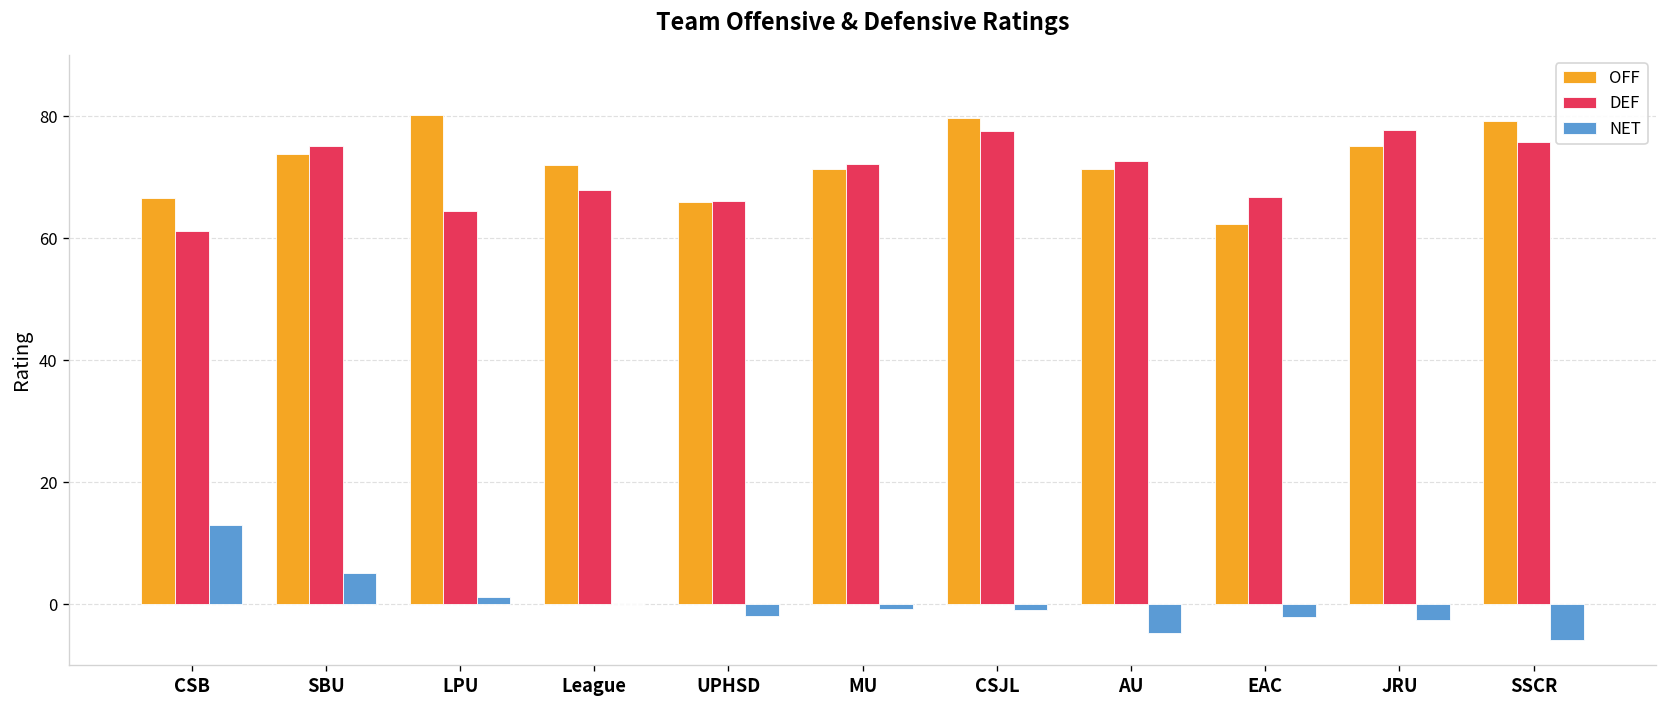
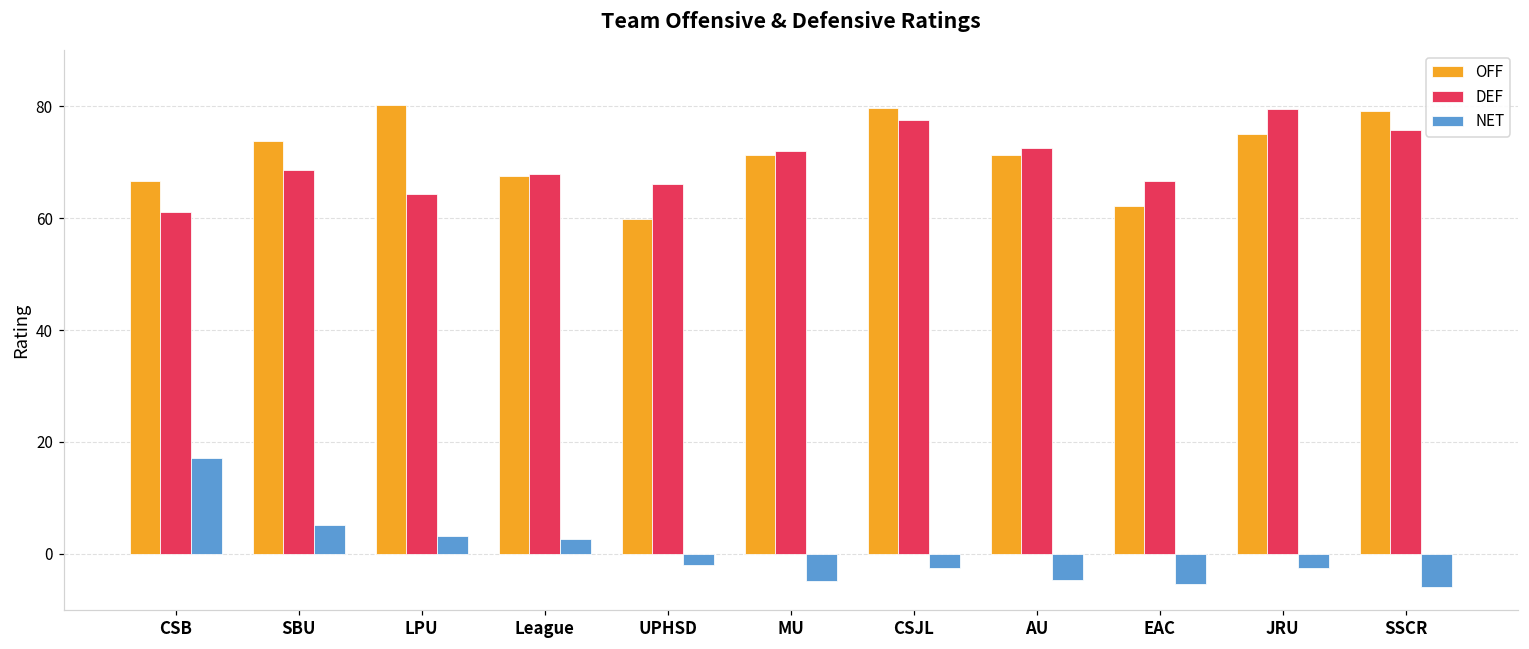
  {
    "OFF": {
      "CSB": 67,
      "SBU": 74,
      "LPU": 80,
-     "League": 72,
-     "UPHSD": 66,
+     "League": 68,
+     "UPHSD": 60,
      "MU": 71,
      "CSJL": 80,
      "AU": 71,
      "EAC": 62,
      "JRU": 75,
      "SSCR": 79
    },
    "DEF": {
      "CSB": 61,
-     "SBU": 75,
+     "SBU": 69,
      "LPU": 64,
      "League": 68,
      "UPHSD": 66,
      "MU": 72,
      "CSJL": 78,
      "AU": 73,
      "EAC": 67,
-     "JRU": 78,
+     "JRU": 80,
      "SSCR": 76
    },
    "NET": {
-     "CSB": 13,
+     "CSB": 17,
      "SBU": 5,
-     "LPU": 1,
-     "League": 0,
+     "LPU": 3,
+     "League": 3,
      "UPHSD": -2,
-     "MU": -1,
-     "CSJL": -1,
+     "MU": -5,
+     "CSJL": -3,
      "AU": -5,
-     "EAC": -2,
+     "EAC": -5,
      "JRU": -3,
      "SSCR": -6
    }
  }
